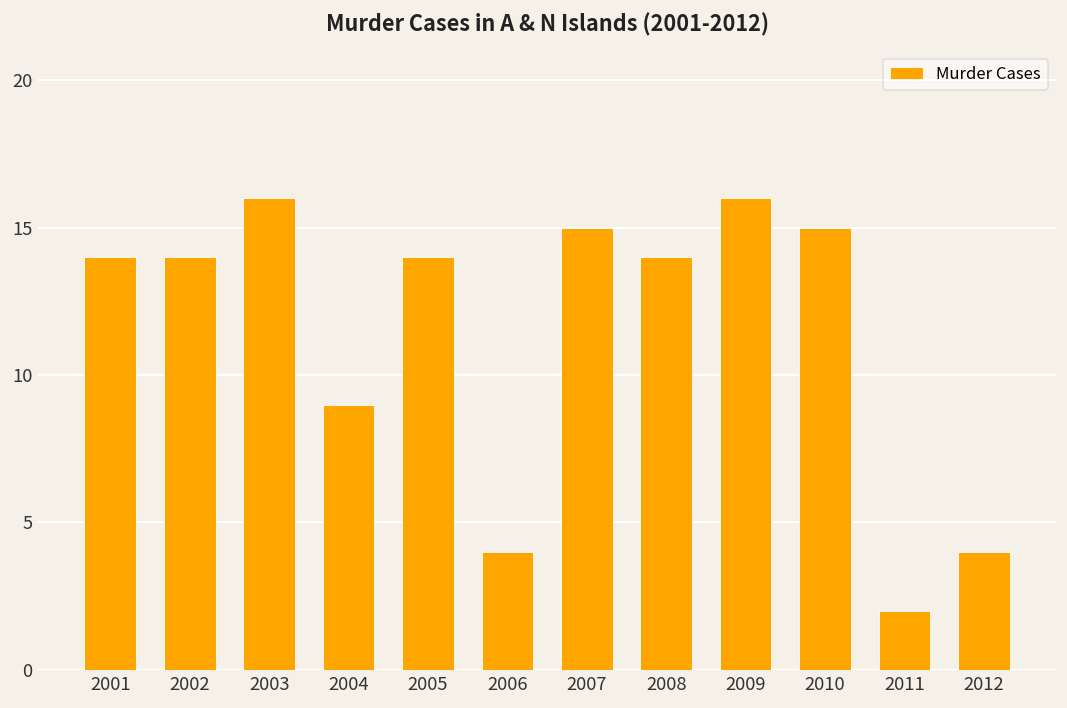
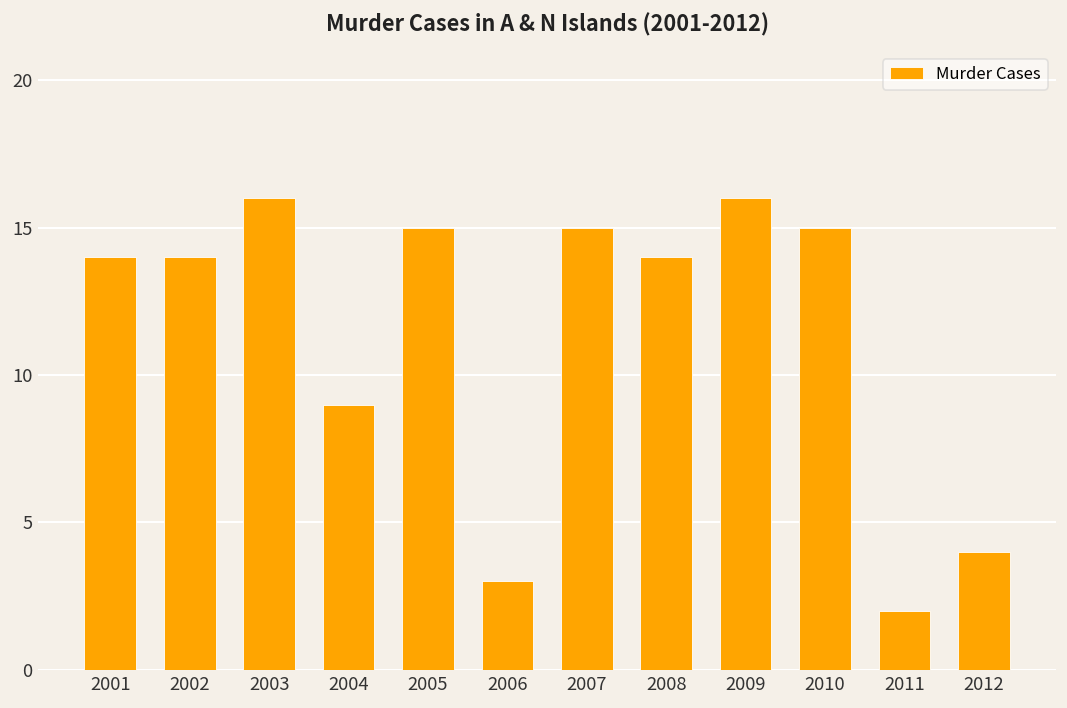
  {
    "2001": 14,
    "2002": 14,
    "2003": 16,
    "2004": 9,
-   "2005": 14,
-   "2006": 4,
+   "2005": 15,
+   "2006": 3,
    "2007": 15,
    "2008": 14,
    "2009": 16,
    "2010": 15,
    "2011": 2,
    "2012": 4
  }
